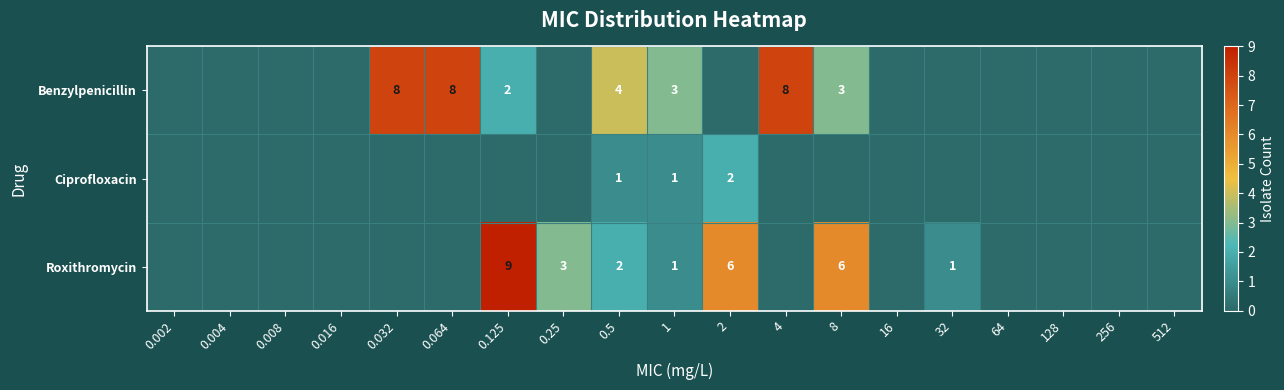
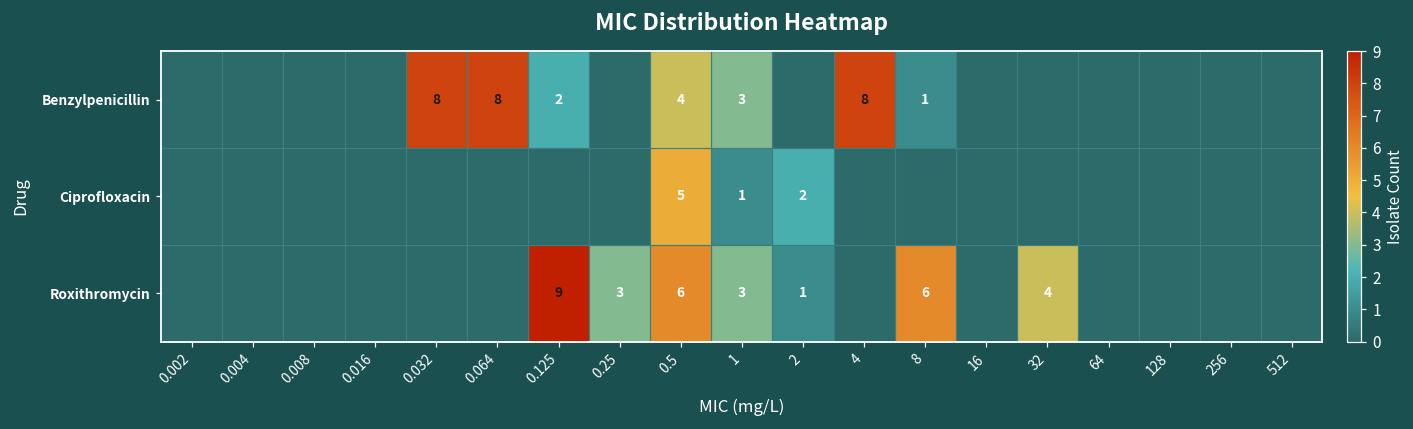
  {
    "Benzylpenicillin": {
      "0.032": 8,
      "0.064": 8,
      "0.125": 2,
      "0.5": 4,
      "1": 3,
      "4": 8,
-     "8": 3
+     "8": 1
    },
    "Ciprofloxacin": {
-     "0.5": 1,
+     "0.5": 5,
      "1": 1,
      "2": 2
    },
    "Roxithromycin": {
      "0.125": 9,
      "0.25": 3,
-     "0.5": 2,
-     "1": 1,
-     "2": 6,
+     "0.5": 6,
+     "1": 3,
+     "2": 1,
      "8": 6,
-     "32": 1
+     "32": 4
    }
  }
